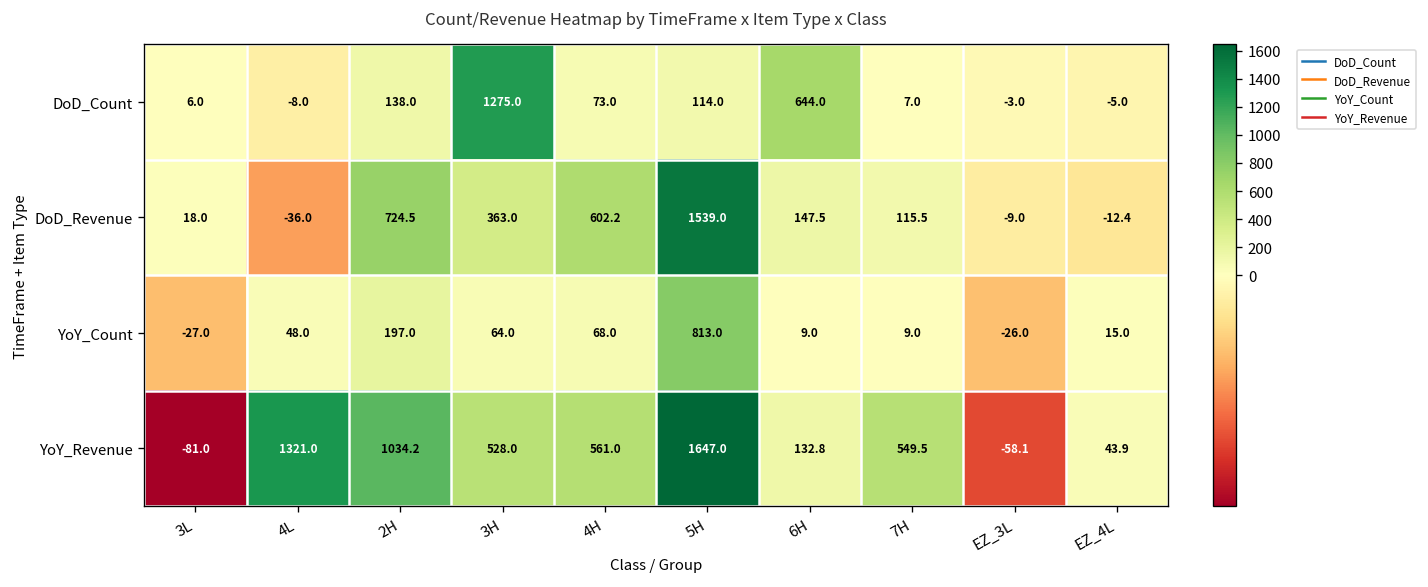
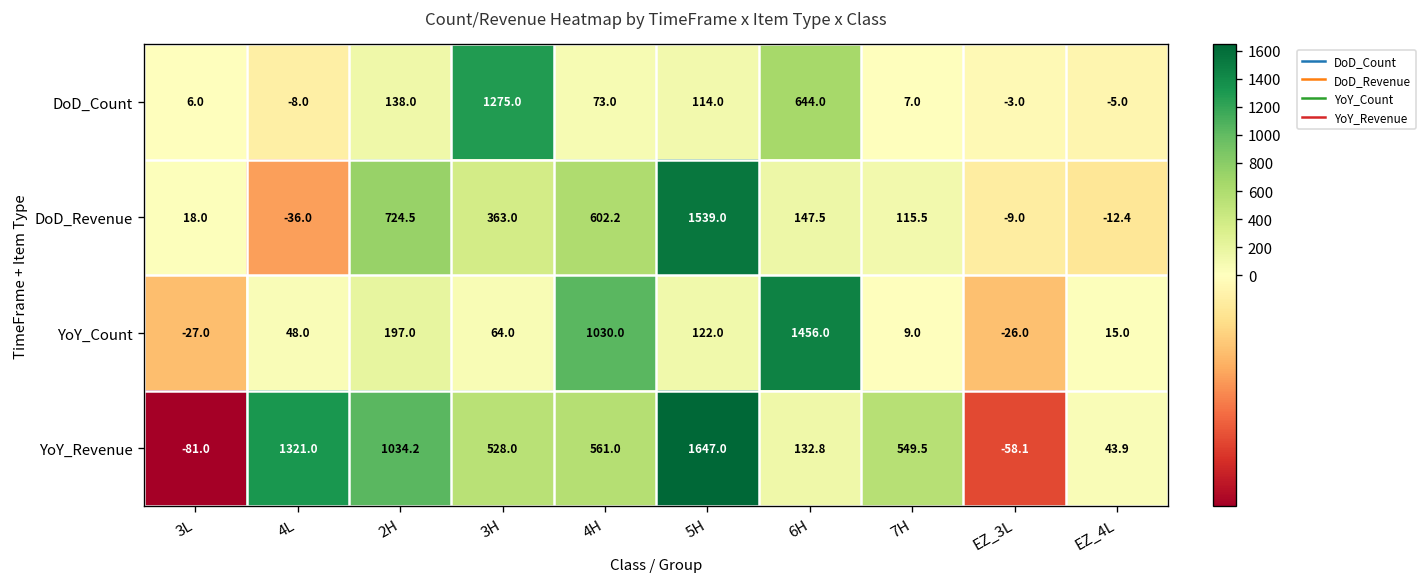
  {
    "DoD_Count": {
      "3L": 6.0,
      "4L": -8.0,
      "2H": 138.0,
      "3H": 1275.0,
      "4H": 73.0,
      "5H": 114.0,
      "6H": 644.0,
      "7H": 7.0,
      "EZ_3L": -3.0,
      "EZ_4L": -5.0
    },
    "DoD_Revenue": {
      "3L": 18.0,
      "4L": -36.0,
      "2H": 724.5,
      "3H": 363.0,
      "4H": 602.2,
      "5H": 1539.0,
      "6H": 147.5,
      "7H": 115.5,
      "EZ_3L": -9.0,
      "EZ_4L": -12.4
    },
    "YoY_Count": {
      "3L": -27.0,
      "4L": 48.0,
      "2H": 197.0,
      "3H": 64.0,
-     "4H": 68.0,
-     "5H": 813.0,
-     "6H": 9.0,
+     "4H": 1030.0,
+     "5H": 122.0,
+     "6H": 1456.0,
      "7H": 9.0,
      "EZ_3L": -26.0,
      "EZ_4L": 15.0
    },
    "YoY_Revenue": {
      "3L": -81.0,
      "4L": 1321.0,
      "2H": 1034.2,
      "3H": 528.0,
      "4H": 561.0,
      "5H": 1647.0,
      "6H": 132.8,
      "7H": 549.5,
      "EZ_3L": -58.1,
      "EZ_4L": 43.9
    }
  }
